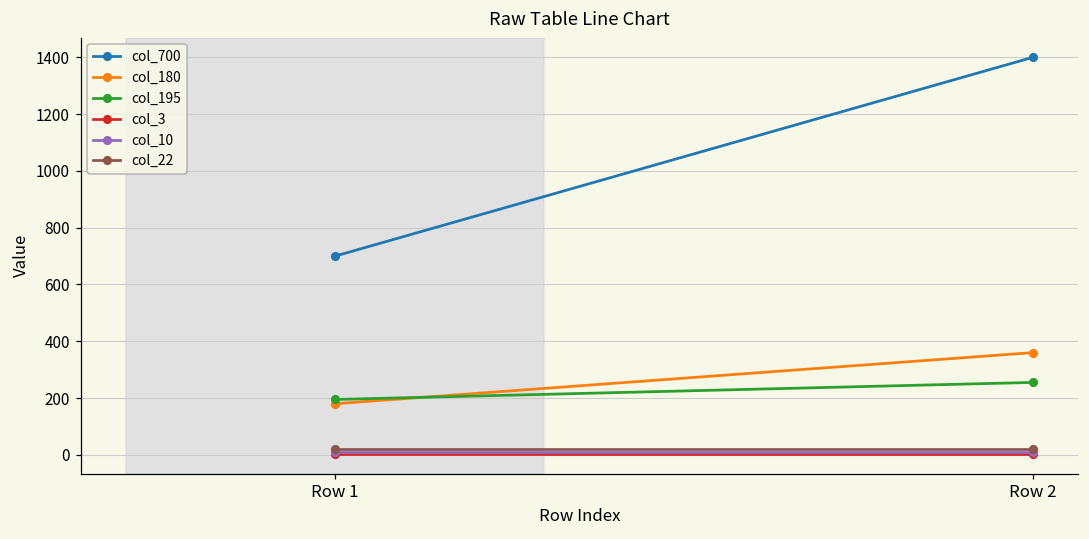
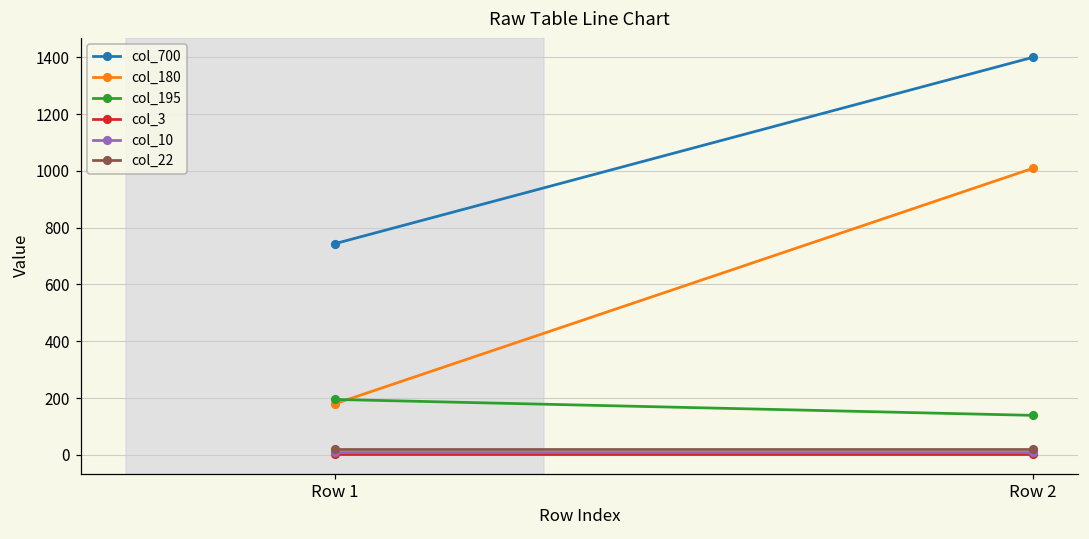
  {
    "col_700": {
-     "Row 1": 700,
+     "Row 1": 740,
      "Row 2": 1400
    },
    "col_180": {
      "Row 1": 180,
-     "Row 2": 360
+     "Row 2": 1010
    },
    "col_195": {
      "Row 1": 200,
-     "Row 2": 260
+     "Row 2": 140
    },
    "col_22": {
      "Row 1": 20,
      "Row 2": 20
    }
  }
